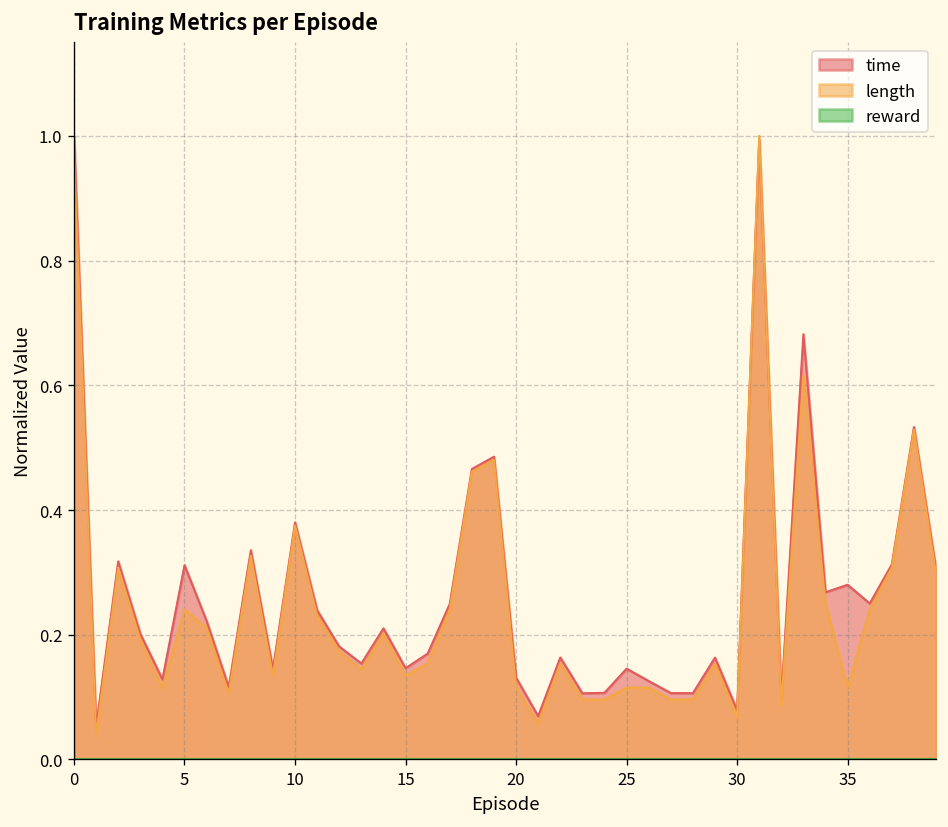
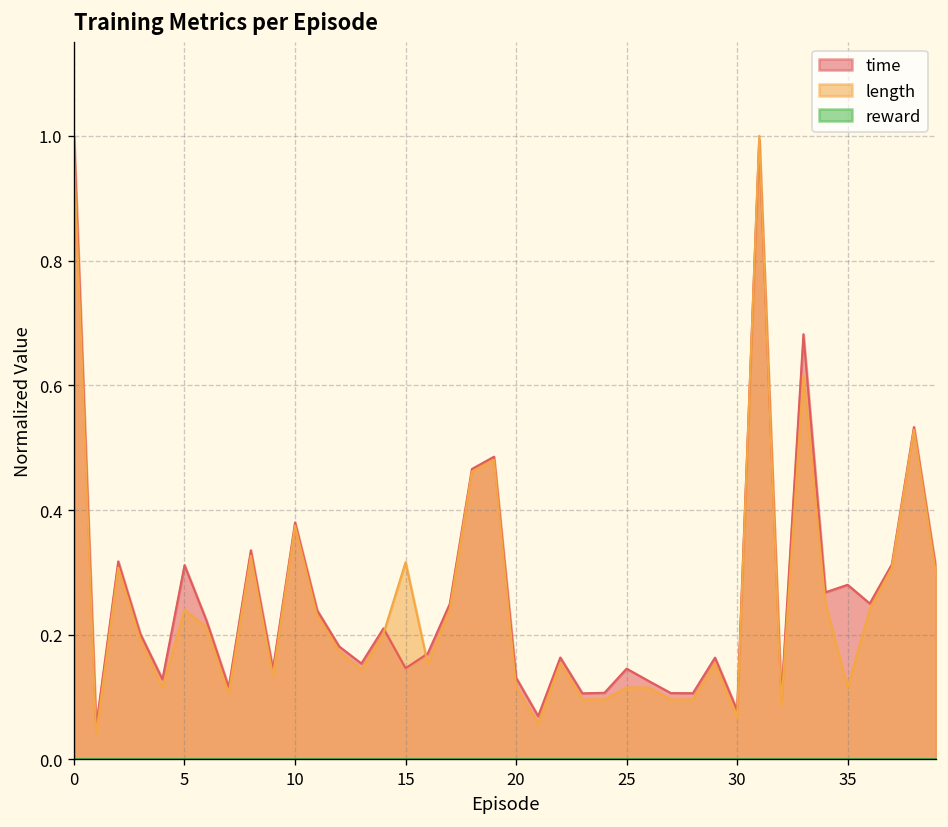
  {
    "time": {
      "0": 1.00,
      "5": 0.31,
      "10": 0.38,
      "15": 0.15,
      "20": 0.13,
      "25": 0.15,
      "30": 0.08,
      "35": 0.28
    },
    "length": {
      "0": 0.97,
      "5": 0.24,
      "10": 0.38,
-     "15": 0.13,
+     "15": 0.32,
      "20": 0.12,
      "25": 0.12,
      "30": 0.07,
      "35": 0.12
    },
    "reward": {
      "0": 0.00,
      "5": 0.00,
      "10": 0.00,
      "15": 0.00,
      "20": 0.00,
      "25": 0.00,
      "30": 0.00,
      "35": 0.00
    }
  }
